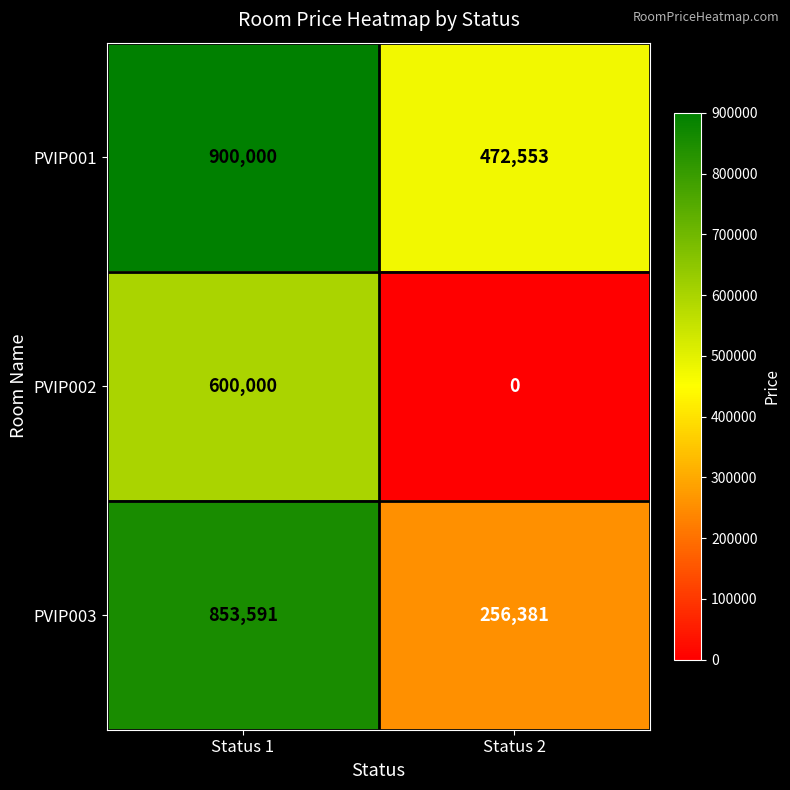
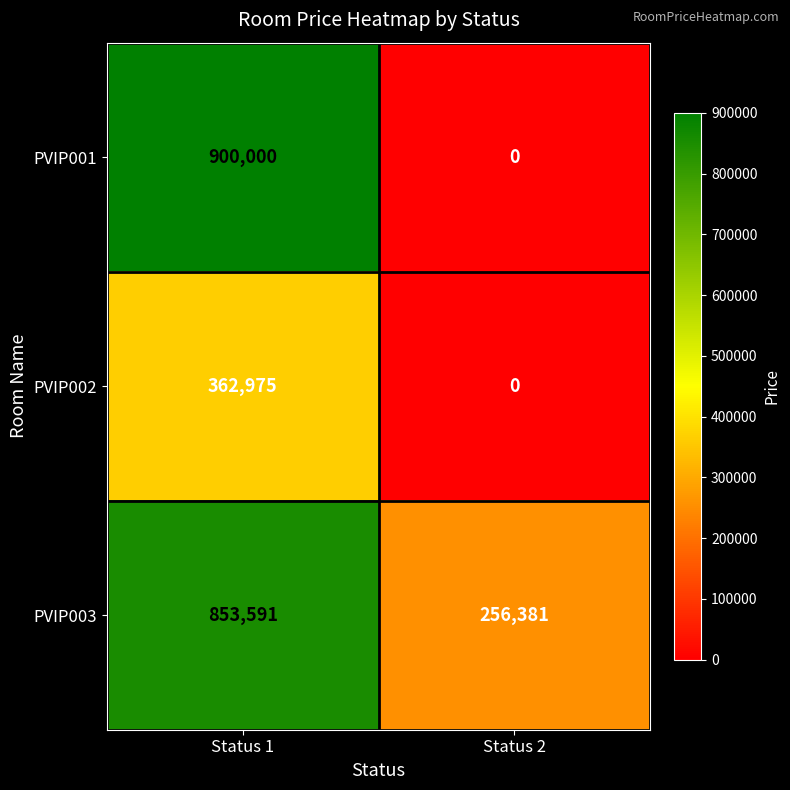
  {
    "PVIP001": {
      "Status 1": "900,000",
-     "Status 2": "472,553"
+     "Status 2": "0"
    },
    "PVIP002": {
-     "Status 1": "600,000",
+     "Status 1": "362,975",
      "Status 2": "0"
    },
    "PVIP003": {
      "Status 1": "853,591",
      "Status 2": "256,381"
    }
  }
